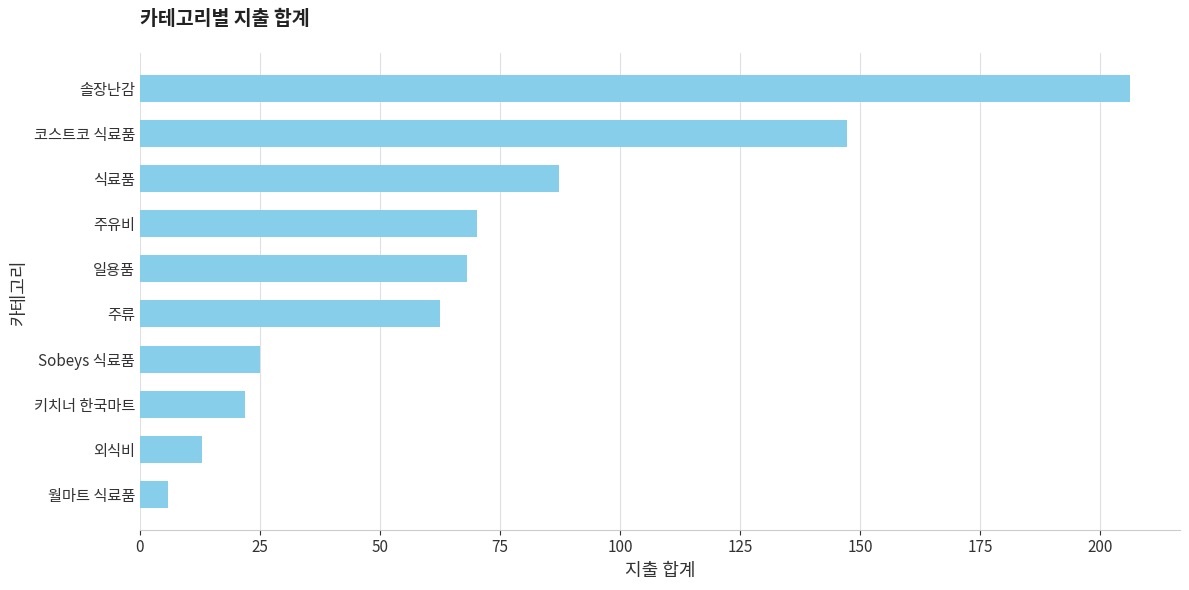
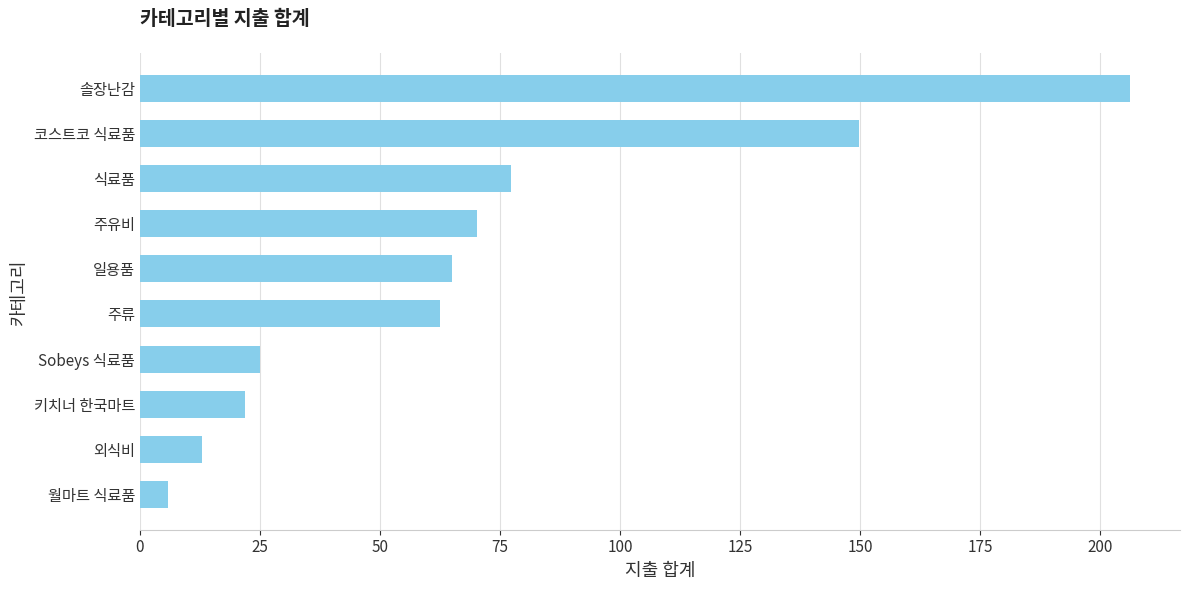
  {
    "솔장난감": 206,
-   "코스트코 식료품": 147,
-   "식료품": 87,
+   "코스트코 식료품": 150,
+   "식료품": 77,
    "주유비": 70,
-   "일용품": 68,
+   "일용품": 65,
    "주류": 63,
    "Sobeys 식료품": 25,
    "키치너 한국마트": 22,
    "외식비": 13,
    "월마트 식료품": 6
  }
